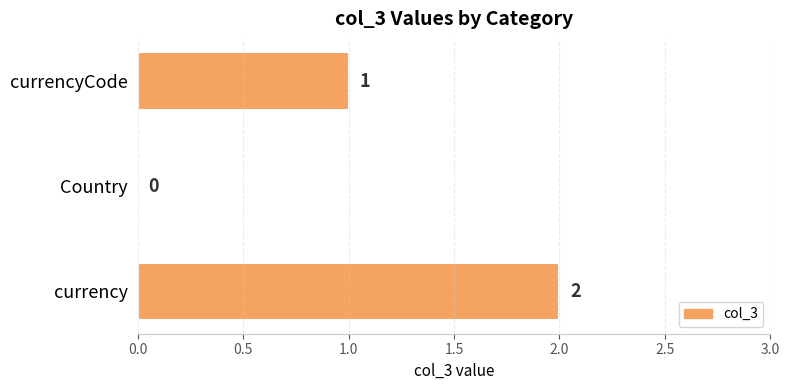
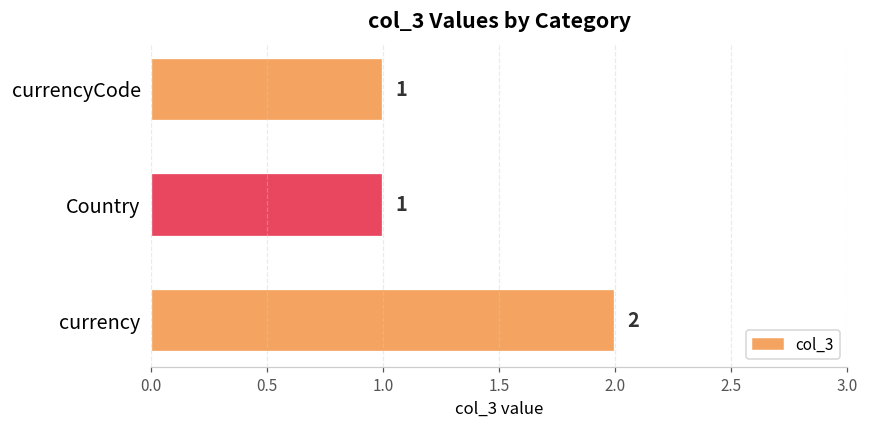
  {
    "currencyCode": 1,
-   "Country": 0,
+   "Country": 1,
    "currency": 2
  }
